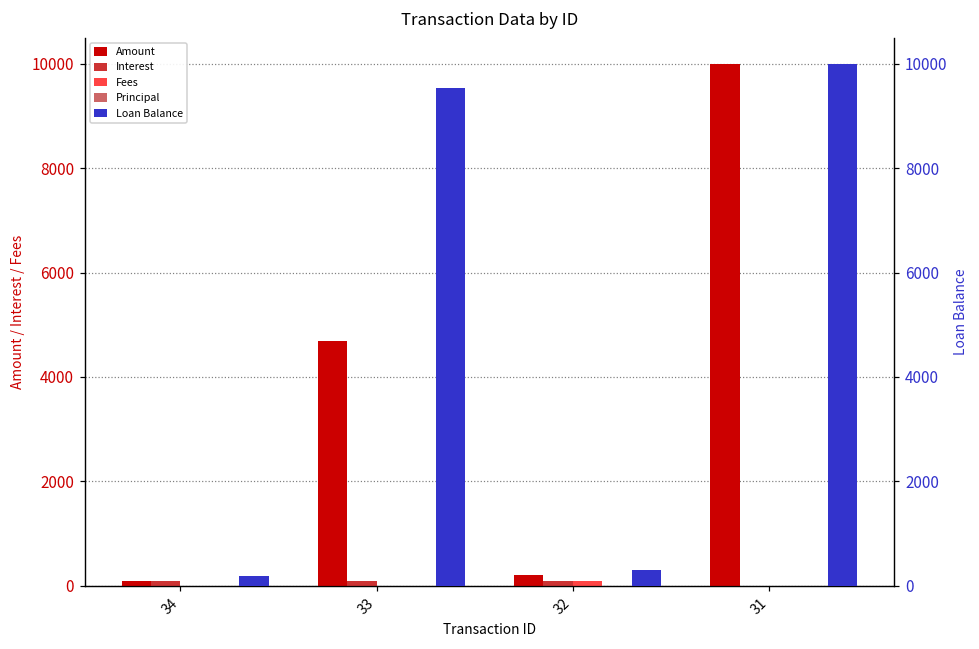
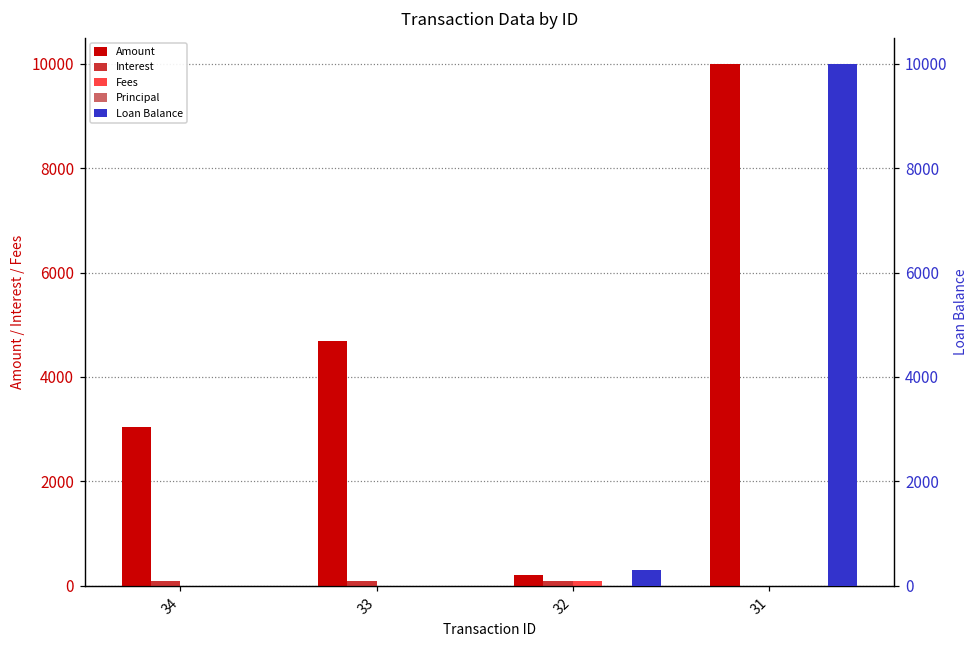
  {
    "Amount": {
-     "34": 100,
+     "34": 3000,
      "33": 4700,
      "32": 200,
      "31": 10000
    },
    "Principal": {
      "34": 0,
      "33": 0,
      "32": 0,
      "31": 0
    },
    "Loan Balance": {
-     "34": 200,
-     "33": 9500,
+     "34": 0,
+     "33": 0,
      "32": 300,
      "31": 10000
    }
  }
